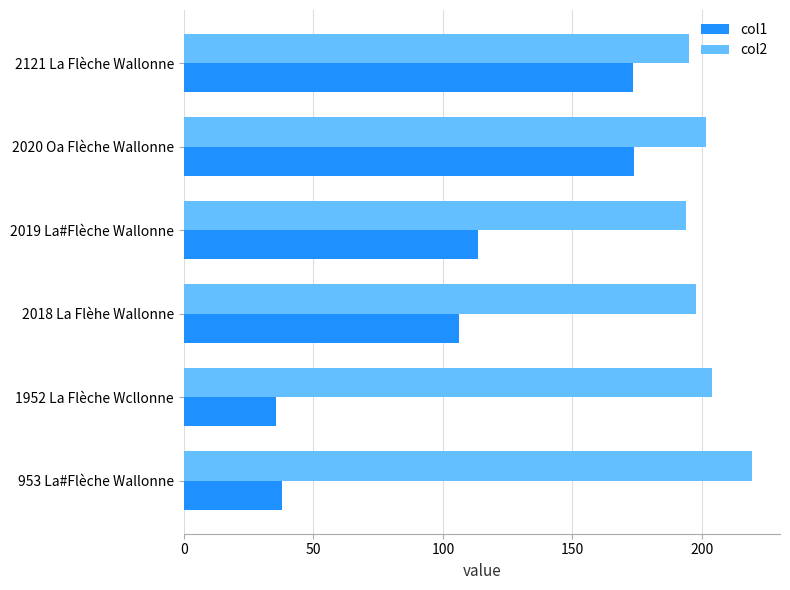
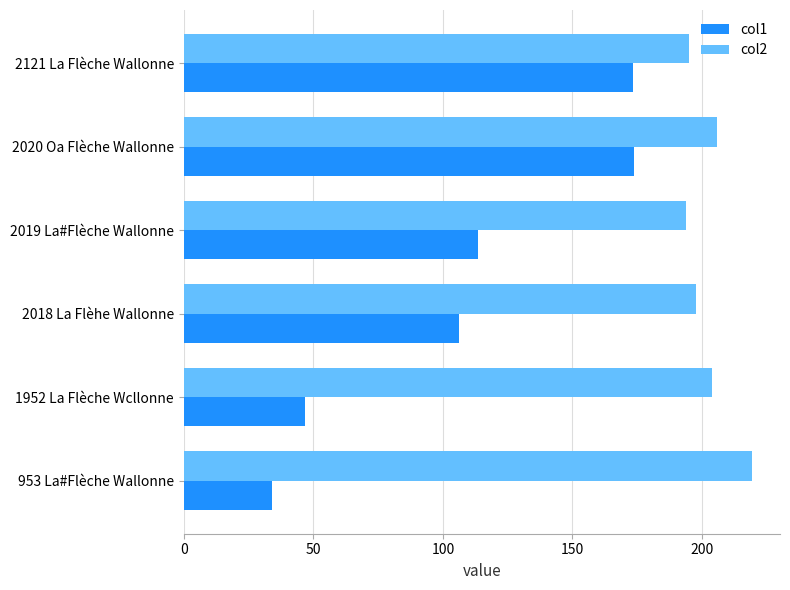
  {
    "col1": {
      "2121 La Flèche Wallonne": 173,
      "2020 Oa Flèche Wallonne": 174,
      "2019 La#Flèche Wallonne": 114,
      "2018 La Flèhe Wallonne": 106,
-     "1952 La Flèche Wcllonne": 35,
-     "953 La#Flèche Wallonne": 38
+     "1952 La Flèche Wcllonne": 47,
+     "953 La#Flèche Wallonne": 34
    },
    "col2": {
      "2121 La Flèche Wallonne": 195,
-     "2020 Oa Flèche Wallonne": 202,
+     "2020 Oa Flèche Wallonne": 206,
      "2019 La#Flèche Wallonne": 194,
      "2018 La Flèhe Wallonne": 198,
      "1952 La Flèche Wcllonne": 204,
      "953 La#Flèche Wallonne": 219
    }
  }
